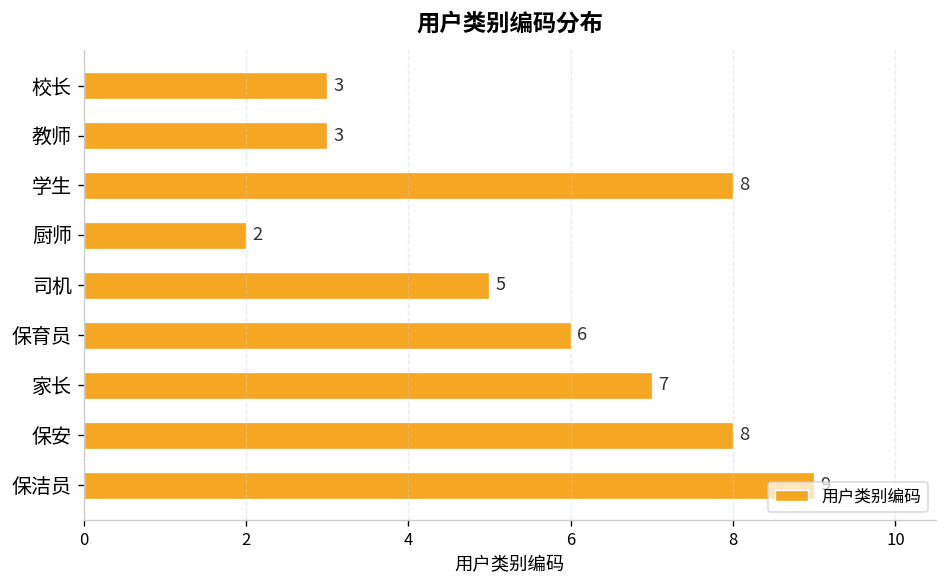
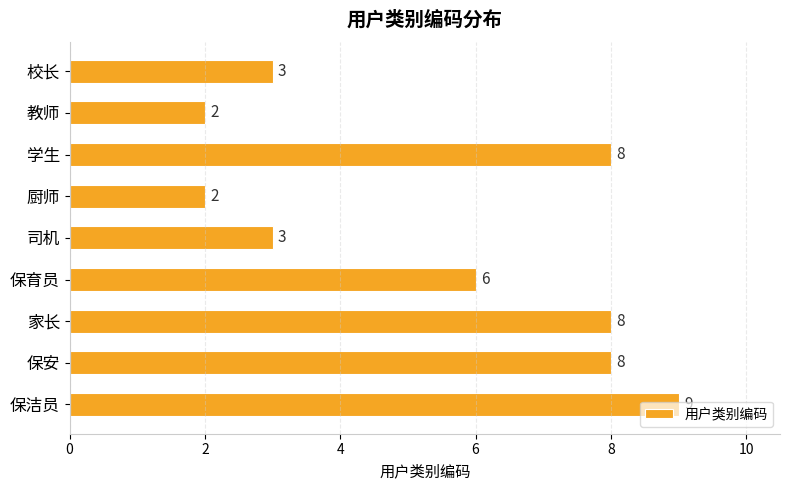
  {
    "校长": 3,
-   "教师": 3,
+   "教师": 2,
    "学生": 8,
    "厨师": 2,
-   "司机": 5,
+   "司机": 3,
    "保育员": 6,
-   "家长": 7,
+   "家长": 8,
    "保安": 8
  }
